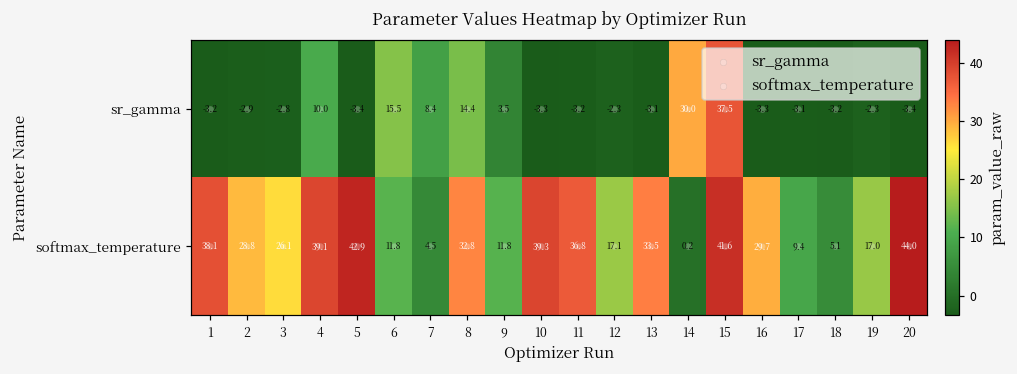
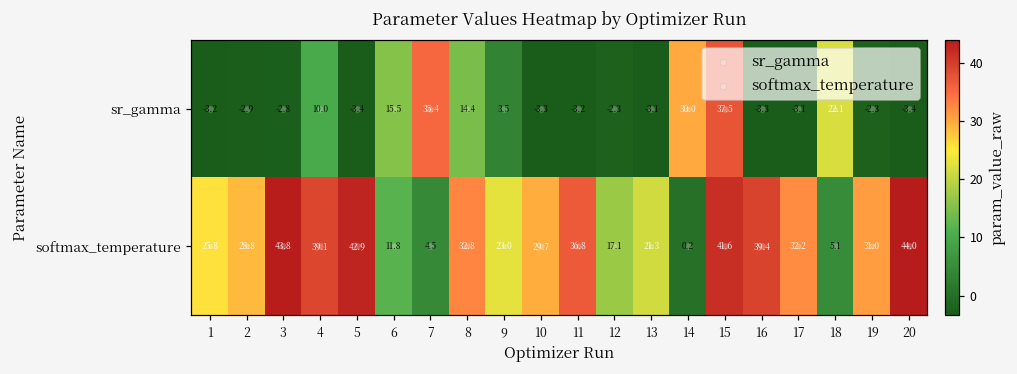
  {
    "sr_gamma": {
-     "7": 8.4,
-     "18": -3.2
+     "7": 35.4,
+     "18": 22.1
    },
    "softmax_temperature": {
-     "1": 38.1,
-     "3": 26.1,
-     "9": 11.8,
-     "10": 39.3,
-     "13": 33.5,
-     "16": 29.7,
-     "17": 9.4,
-     "19": 17.0
+     "1": 25.8,
+     "3": 43.8,
+     "9": 23.0,
+     "10": 29.7,
+     "13": 21.3,
+     "16": 39.4,
+     "17": 32.2,
+     "19": 31.0
    }
  }
